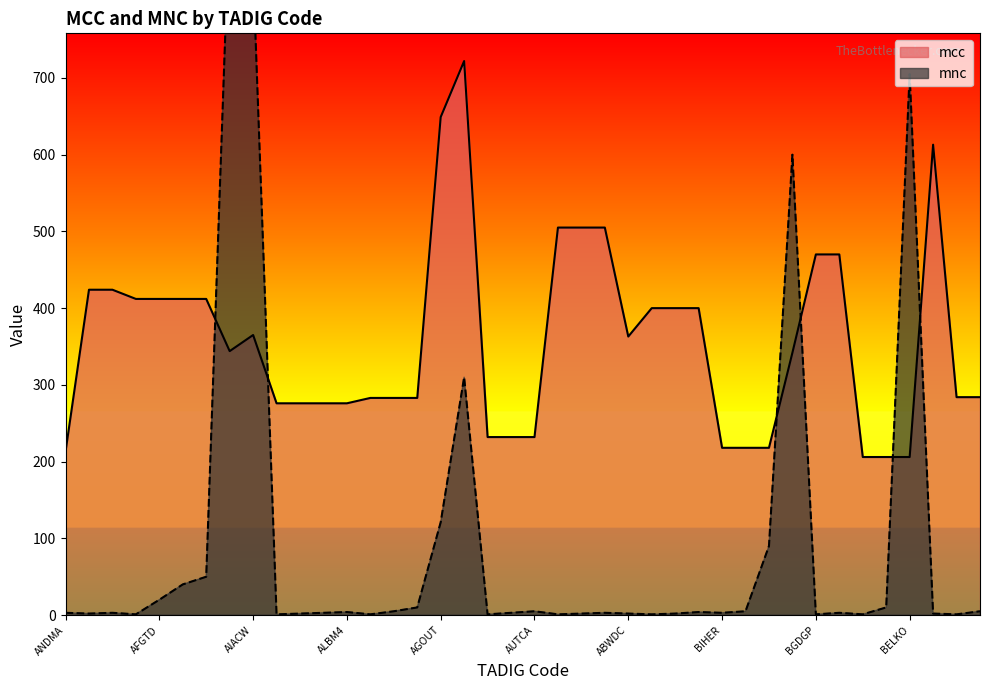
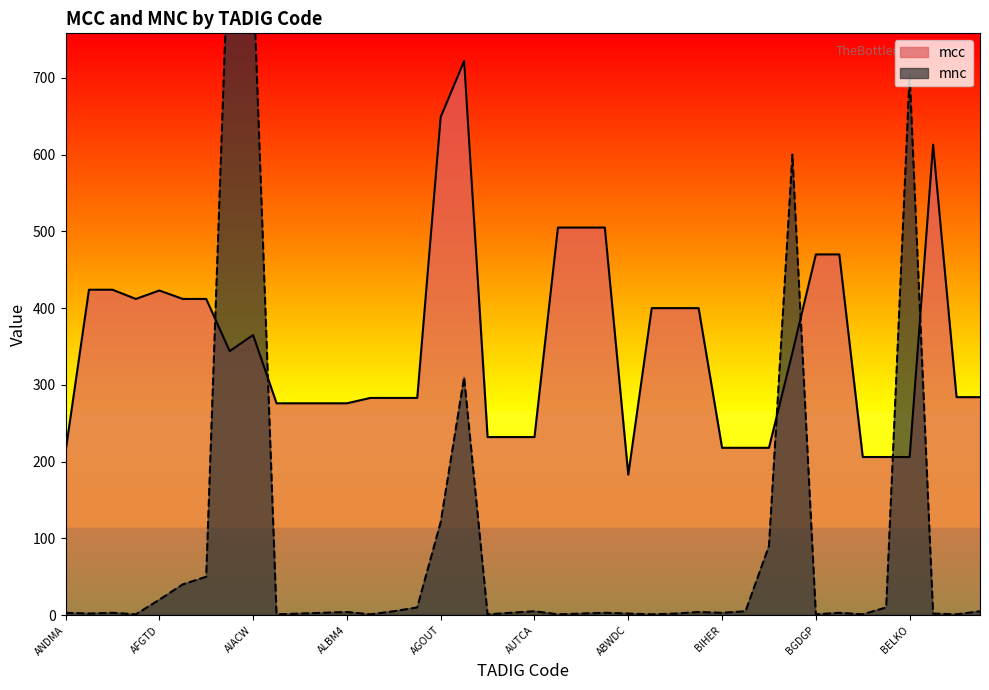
  {
    "mcc": {
      "ANDMA": 210,
-     "AFGTD": 410,
+     "AFGTD": 420,
      "AIACW": 370,
      "ALBM4": 280,
      "AGOUT": 650,
      "AUTCA": 230,
-     "ABWDC": 360,
+     "ABWDC": 180,
      "BIHER": 220,
      "BGDGP": 470,
      "BELKO": 210
    },
    "mnc": {
      "ANDMA": 0,
      "AFGTD": 20,
      "ALBM4": 0,
      "AGOUT": 120,
      "AUTCA": 10,
      "ABWDC": 0,
      "BIHER": 0,
      "BGDGP": 0
    }
  }
